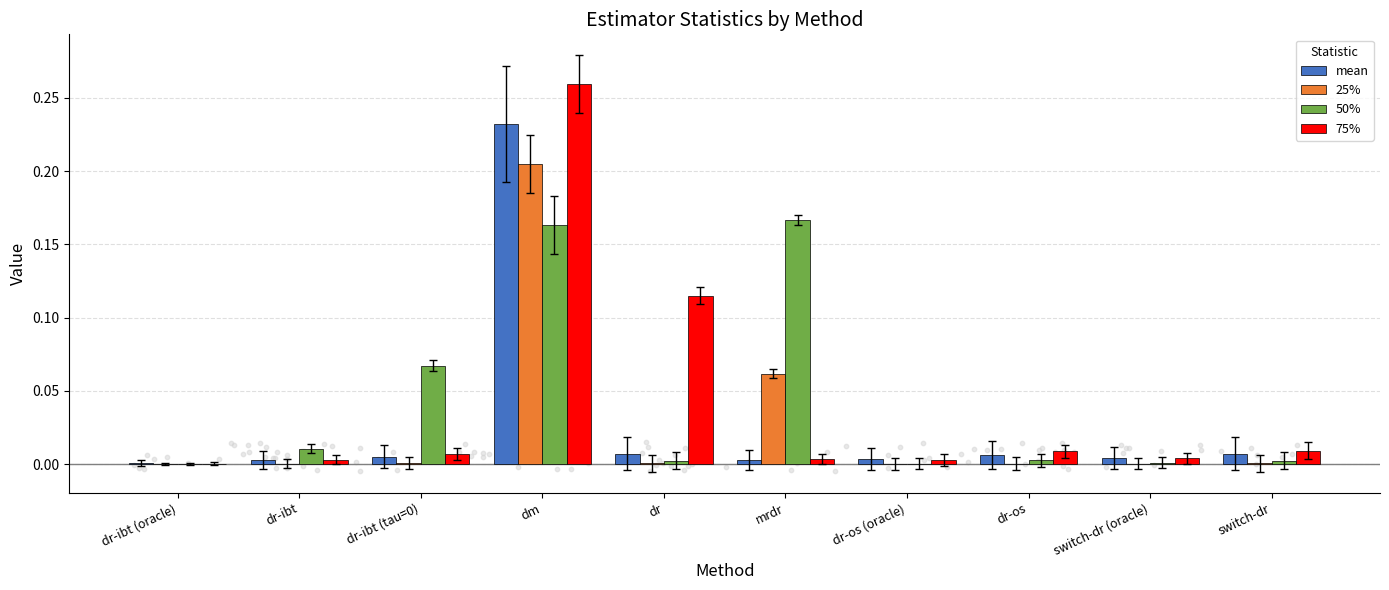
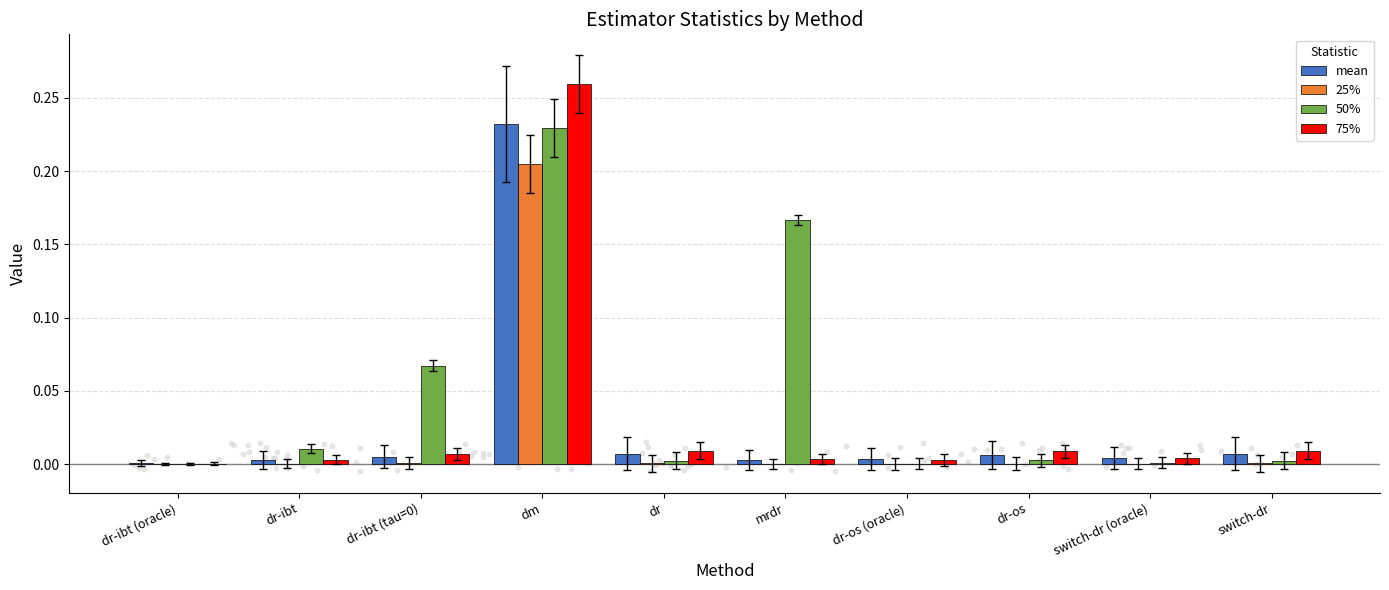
  {
    "25%": {
      "dm": 0.205,
-     "mrdr": 0.062
+     "mrdr": 0.000
    },
    "50%": {
      "dr-ibt": 0.010,
      "dr-ibt (tau=0)": 0.067,
-     "dm": 0.163,
+     "dm": 0.229,
      "dr": 0.002,
      "mrdr": 0.167,
      "dr-os": 0.003,
      "switch-dr": 0.002
    },
    "75%": {
      "dr-ibt": 0.003,
      "dr-ibt (tau=0)": 0.007,
      "dm": 0.259,
-     "dr": 0.115,
+     "dr": 0.009,
      "mrdr": 0.004,
      "dr-os (oracle)": 0.003,
      "dr-os": 0.009,
      "switch-dr (oracle)": 0.004,
      "switch-dr": 0.009
    }
  }
